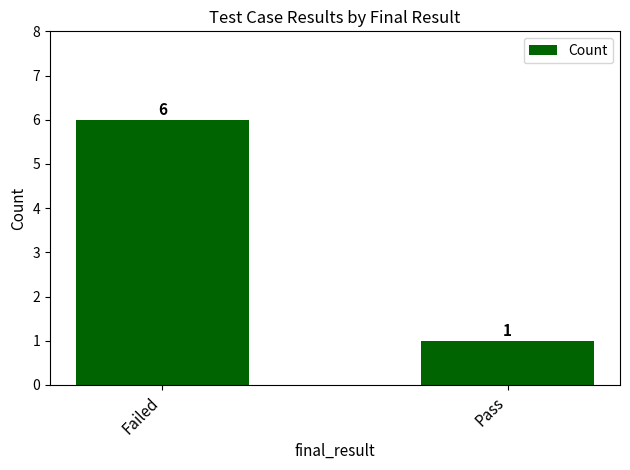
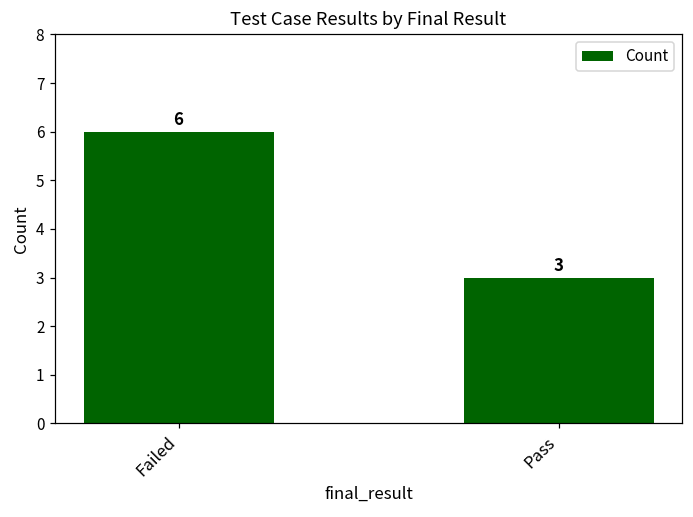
  {
    "Failed": 6,
-   "Pass": 1
+   "Pass": 3
  }
